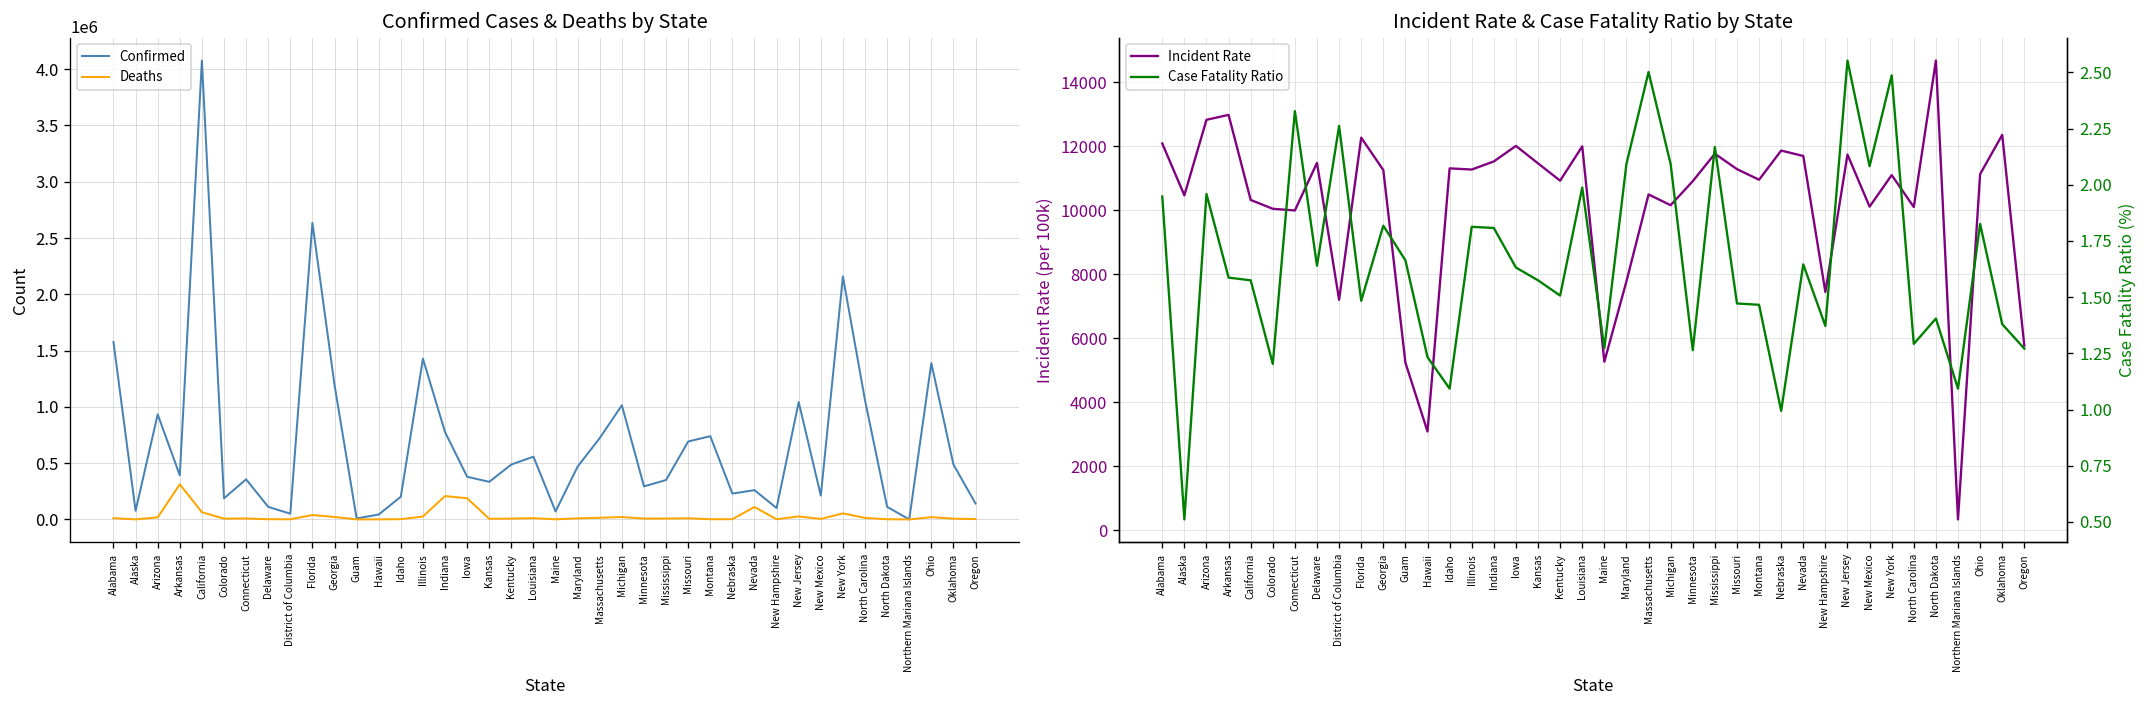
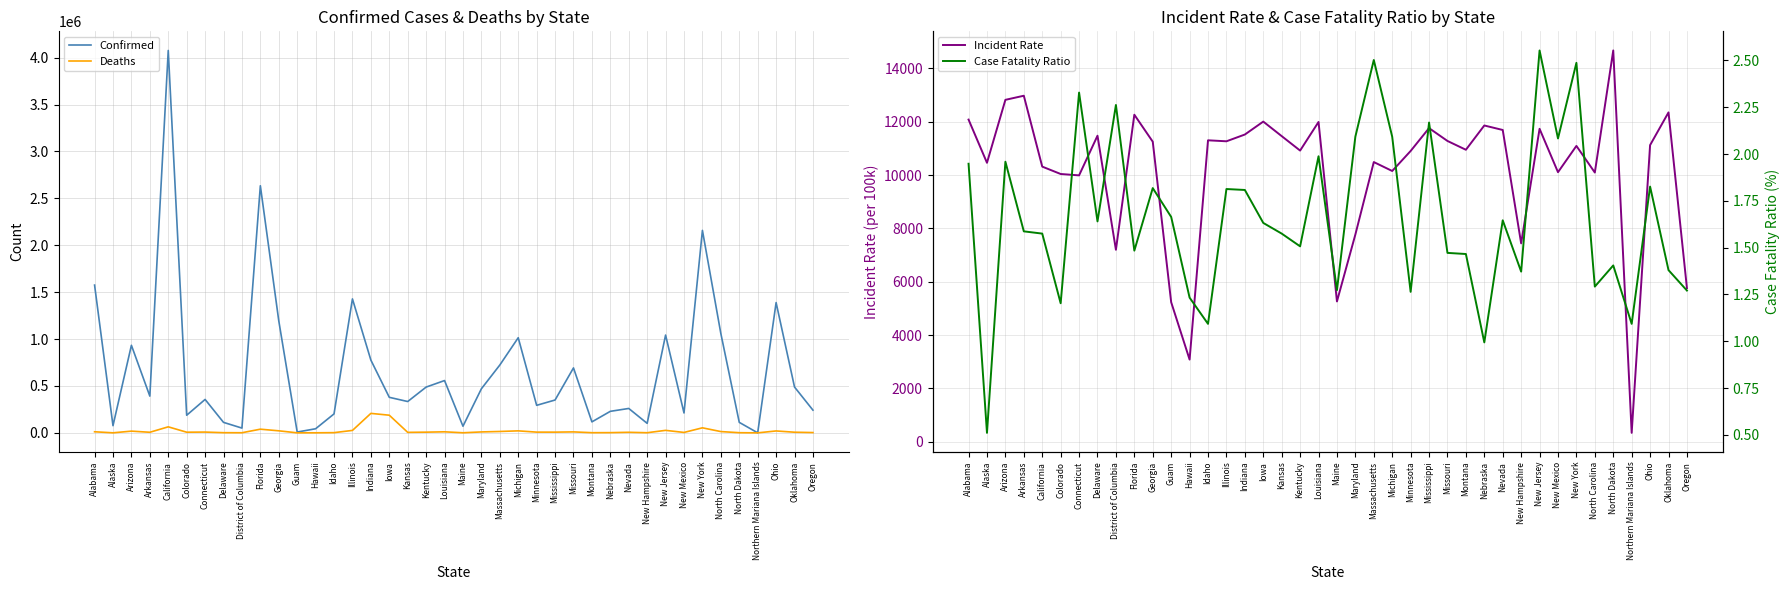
  {
    "Confirmed Cases & Deaths by State": {
      "Confirmed": {
        "Alabama": 1600000,
        "Alaska": 100000,
        "Arizona": 900000,
        "Arkansas": 400000,
        "California": 4100000,
        "Colorado": 200000,
        "Connecticut": 400000,
        "Delaware": 100000,
        "District of Columbia": 100000,
        "Florida": 2600000,
        "Georgia": 1200000,
        "Hawaii": 0,
        "Idaho": 200000,
        "Illinois": 1400000,
        "Indiana": 800000,
        "Iowa": 400000,
        "Kansas": 300000,
        "Kentucky": 500000,
        "Louisiana": 600000,
        "Maine": 100000,
        "Maryland": 500000,
        "Massachusetts": 700000,
        "Michigan": 1000000,
        "Minnesota": 300000,
        "Mississippi": 400000,
        "Missouri": 700000,
-       "Montana": 700000,
+       "Montana": 100000,
        "Nebraska": 200000,
        "Nevada": 300000,
        "New Hampshire": 100000,
        "New Jersey": 1000000,
        "New Mexico": 200000,
        "New York": 2200000,
        "North Carolina": 1100000,
        "North Dakota": 100000,
        "Ohio": 1400000,
        "Oklahoma": 500000,
-       "Oregon": 100000
+       "Oregon": 200000
      },
      "Deaths": {
        "Alabama": 0,
        "Alaska": 0,
        "Arizona": 0,
-       "Arkansas": 300000,
+       "Arkansas": 0,
        "California": 100000,
        "Colorado": 0,
        "Connecticut": 0,
        "Delaware": 0,
        "District of Columbia": 0,
        "Florida": 0,
        "Georgia": 0,
        "Hawaii": 0,
        "Idaho": 0,
        "Illinois": 0,
        "Indiana": 200000,
        "Iowa": 200000,
        "Kansas": 0,
        "Kentucky": 0,
        "Louisiana": 0,
        "Maine": 0,
        "Maryland": 0,
        "Massachusetts": 0,
        "Michigan": 0,
        "Minnesota": 0,
        "Mississippi": 0,
        "Missouri": 0,
        "Montana": 0,
        "Nebraska": 0,
-       "Nevada": 100000,
+       "Nevada": 0,
        "New Hampshire": 0,
        "New Jersey": 0,
        "New Mexico": 0,
        "New York": 100000,
        "North Carolina": 0,
        "North Dakota": 0,
        "Ohio": 0,
        "Oklahoma": 0,
        "Oregon": 0
      }
    }
  }
